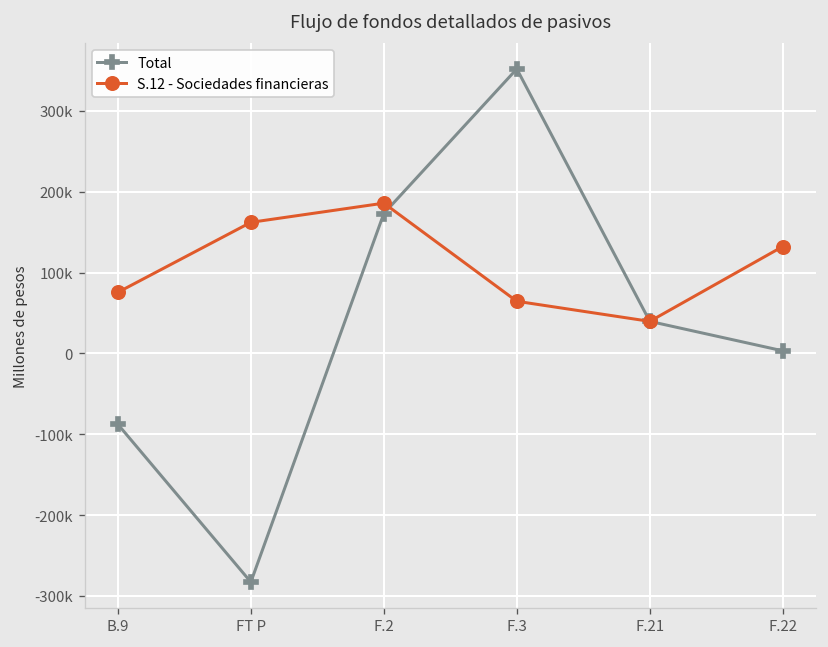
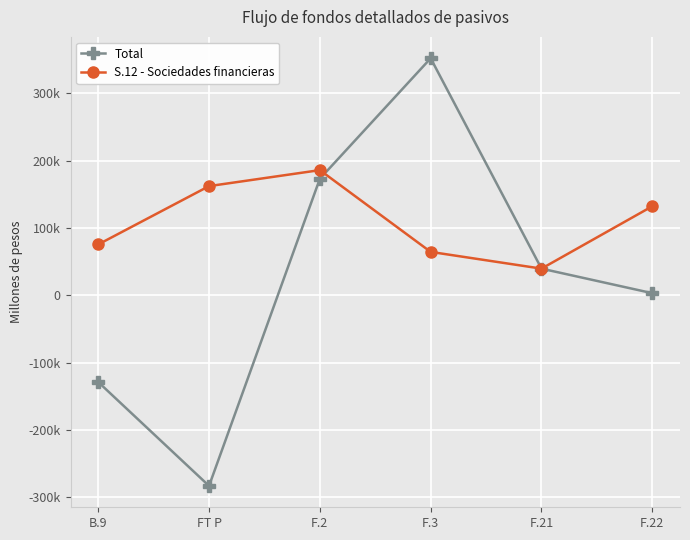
  {
    "Total": {
-     "B.9": -90000,
+     "B.9": -130000,
      "FT P": -280000,
      "F.2": 170000,
      "F.3": 350000,
      "F.22": 0
    },
    "S.12 - Sociedades financieras": {
      "B.9": 80000,
      "FT P": 160000,
      "F.2": 190000,
      "F.3": 60000,
      "F.22": 130000
    }
  }
